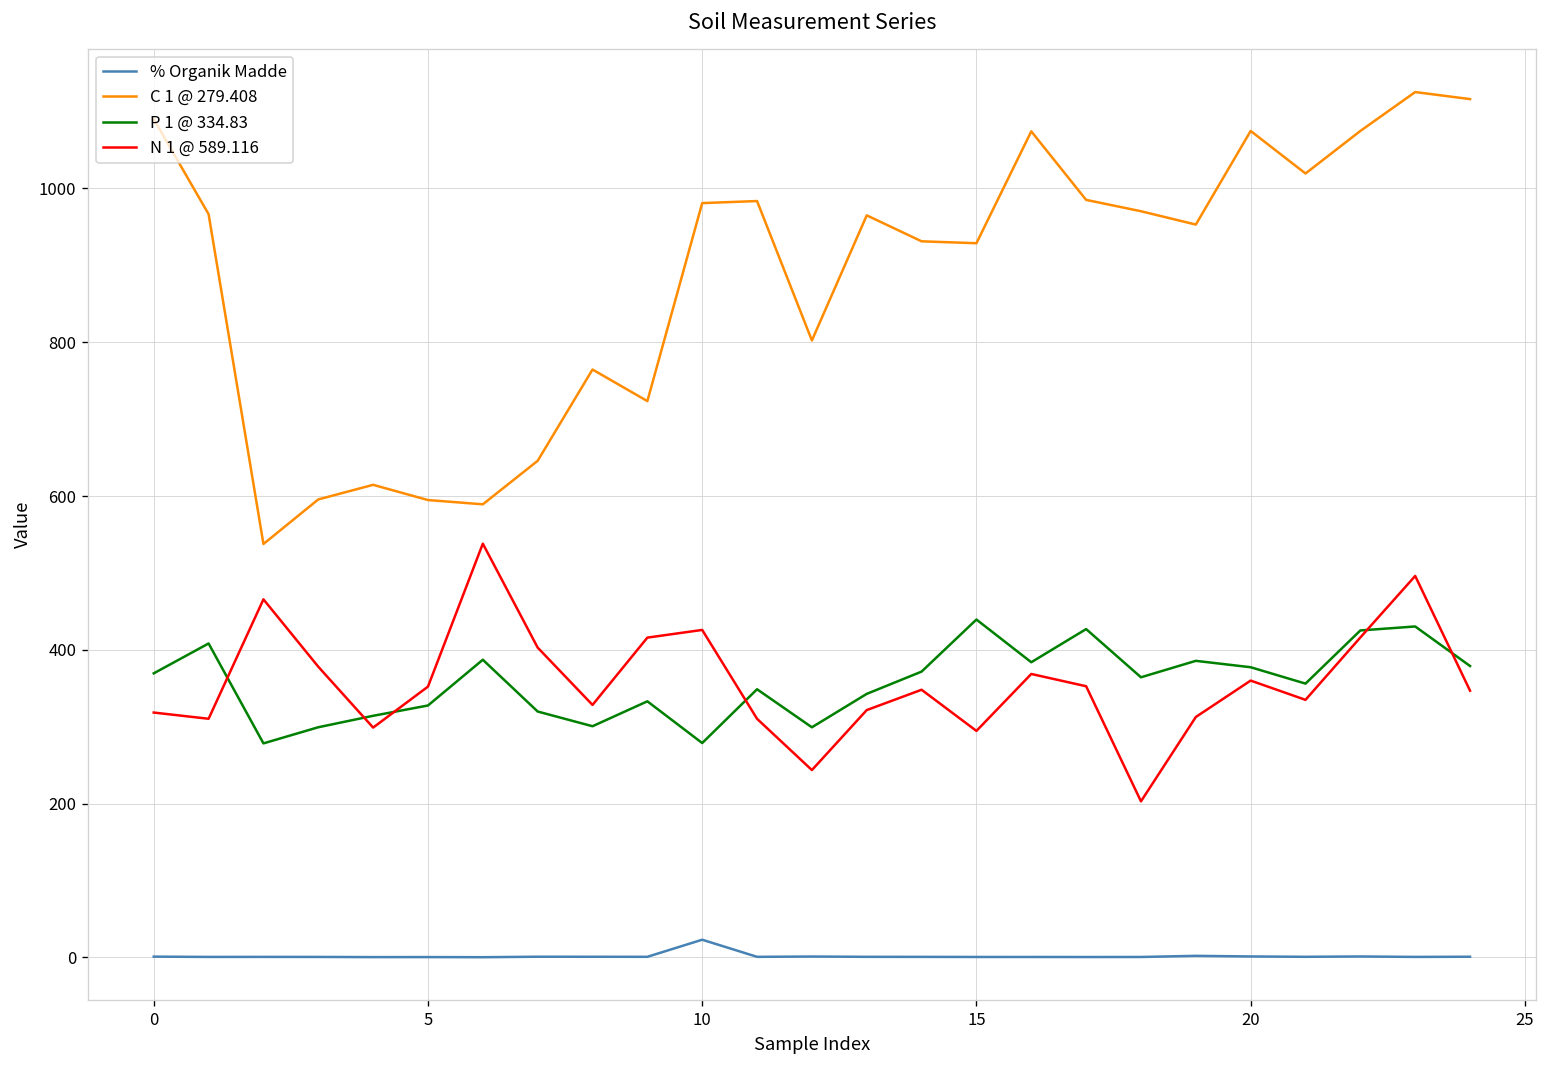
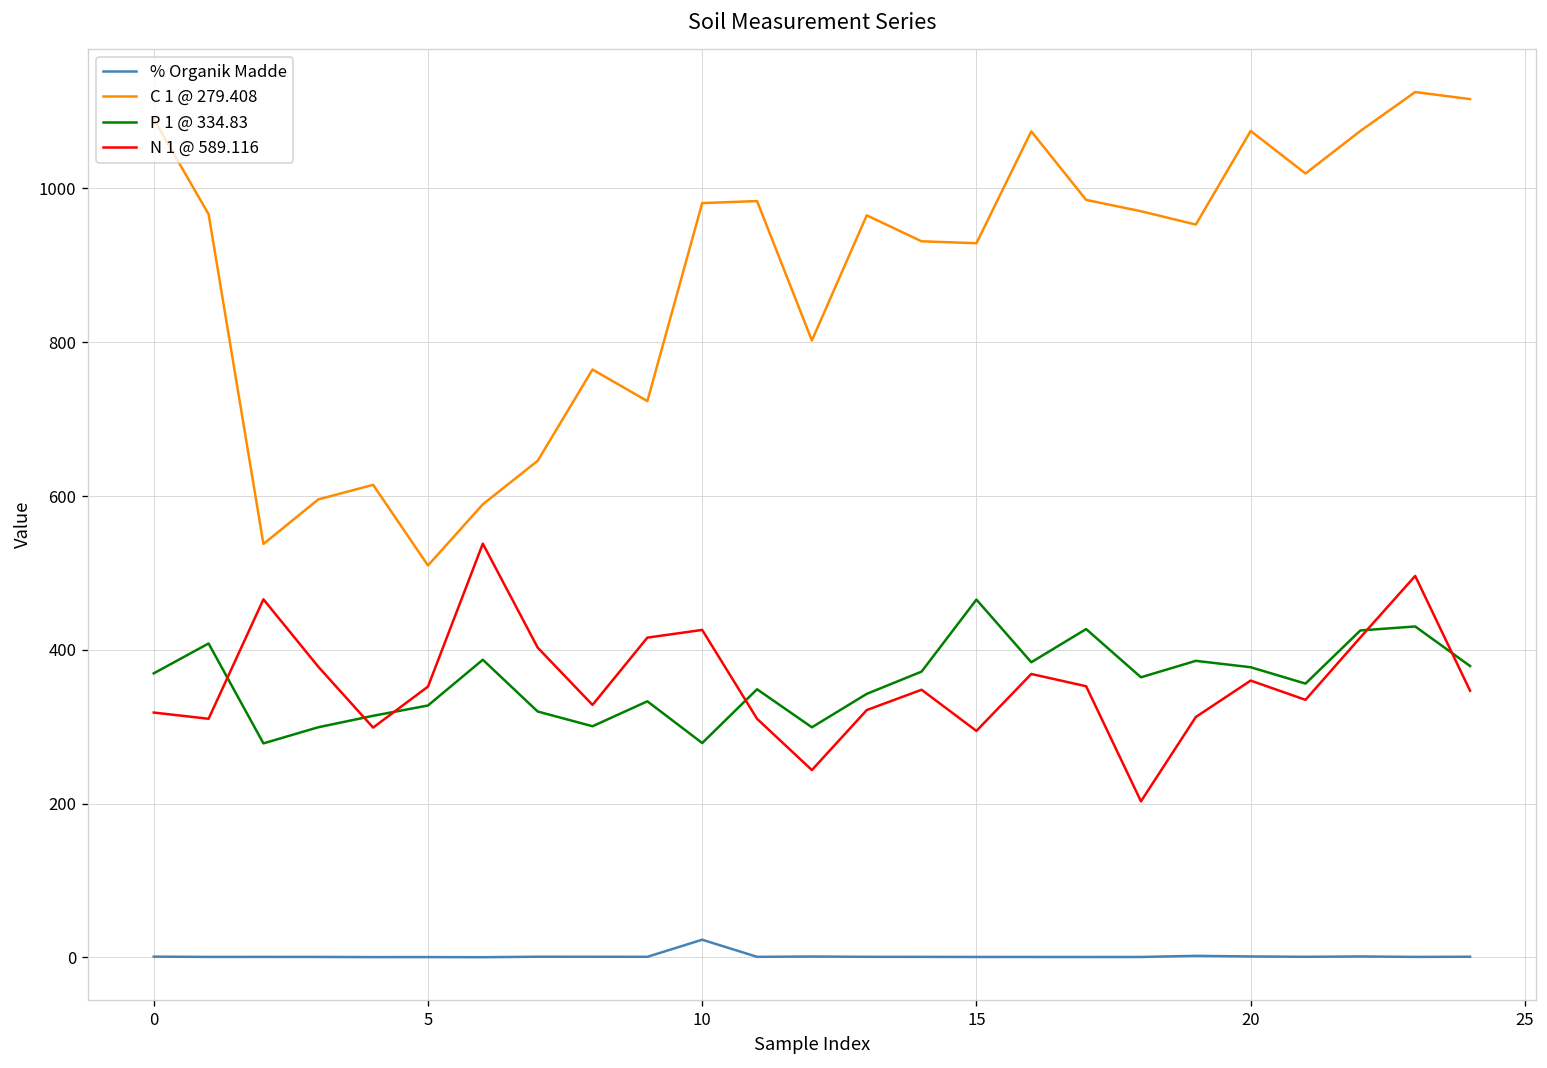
  {
    "% Organik Madde": {
      "0": 0,
      "5": 0,
      "10": 20,
      "15": 0,
      "20": 0
    },
    "C 1 @ 279.408": {
-     "5": 590,
+     "5": 510,
      "10": 980,
      "15": 930,
      "20": 1070
    },
    "P 1 @ 334.83": {
      "0": 370,
      "5": 330,
      "10": 280,
-     "15": 440,
+     "15": 470,
      "20": 380
    },
    "N 1 @ 589.116": {
      "0": 320,
      "5": 350,
      "10": 430,
      "15": 290,
      "20": 360
    }
  }
